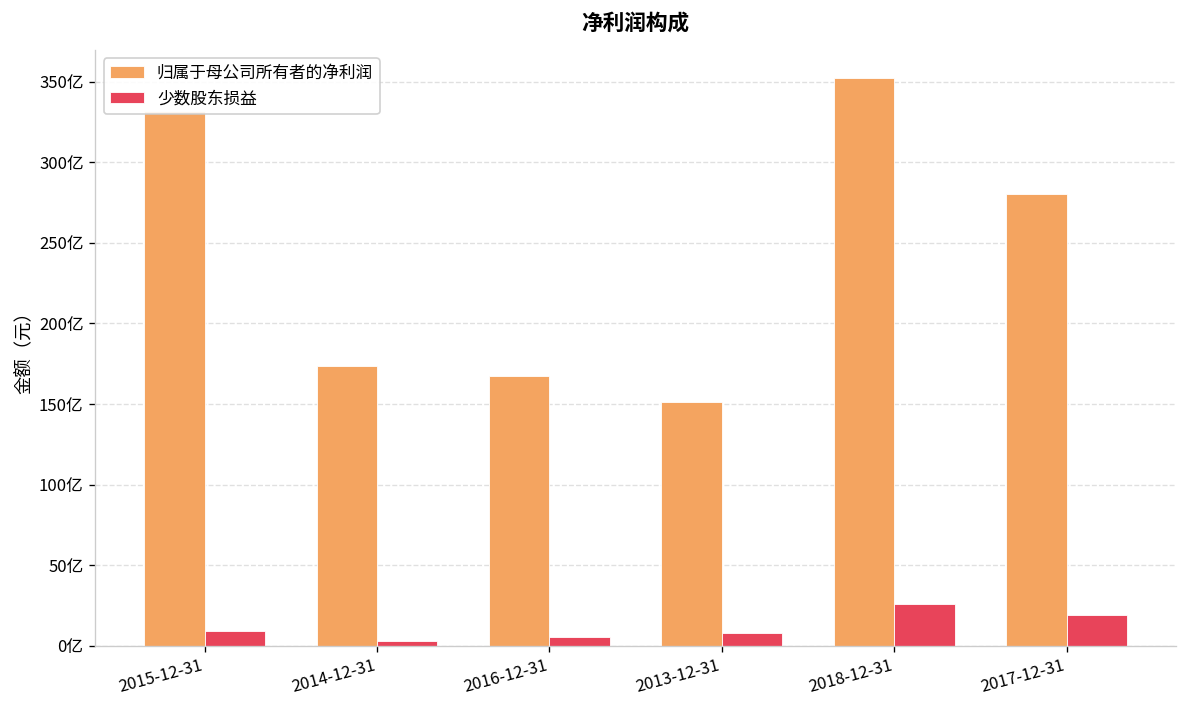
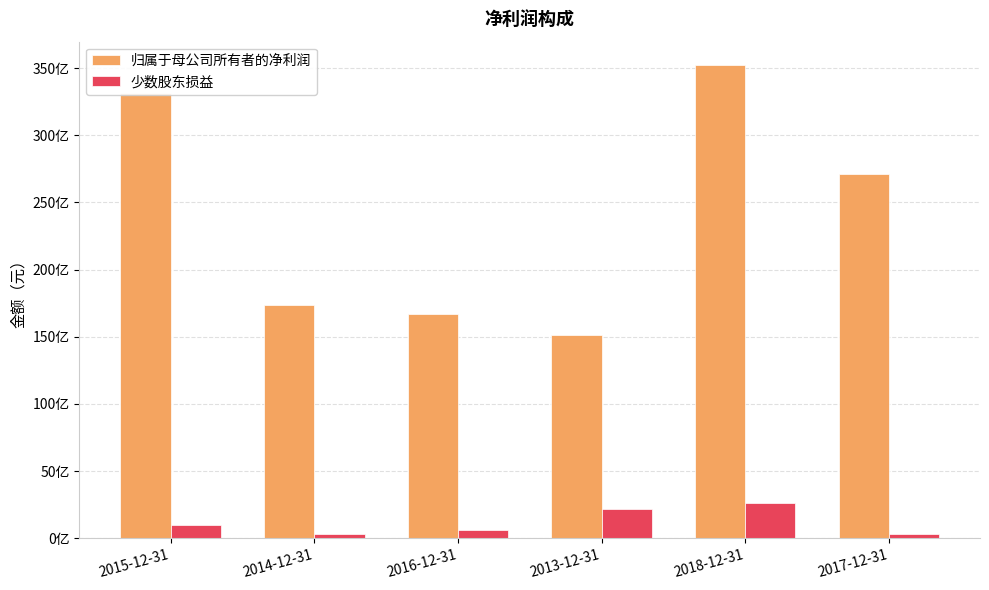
  {
    "归属于母公司所有者的净利润": {
      "2014-12-31": "174亿",
      "2016-12-31": "167亿",
      "2013-12-31": "151亿",
      "2018-12-31": "352亿",
-     "2017-12-31": "281亿"
+     "2017-12-31": "271亿"
    },
    "少数股东损益": {
      "2015-12-31": "10亿",
      "2014-12-31": "3亿",
      "2016-12-31": "6亿",
-     "2013-12-31": "8亿",
+     "2013-12-31": "22亿",
      "2018-12-31": "26亿",
-     "2017-12-31": "19亿"
+     "2017-12-31": "3亿"
    }
  }
